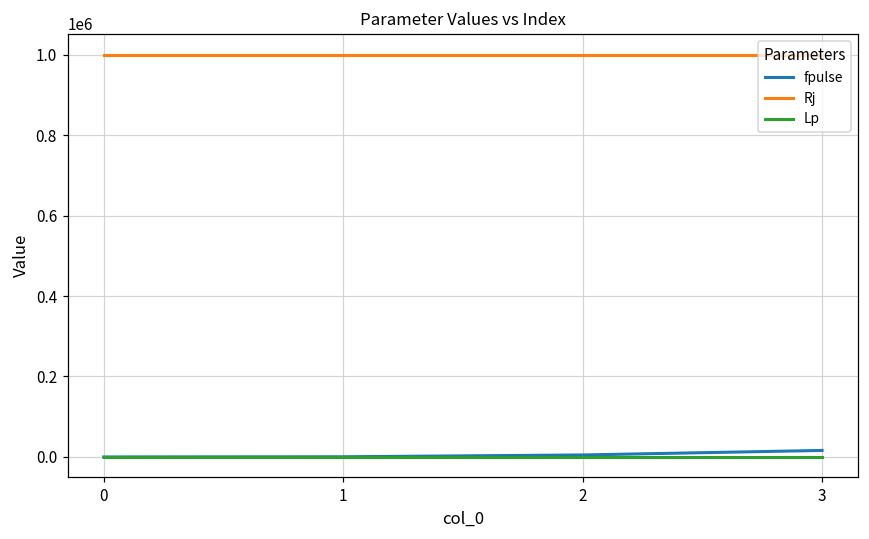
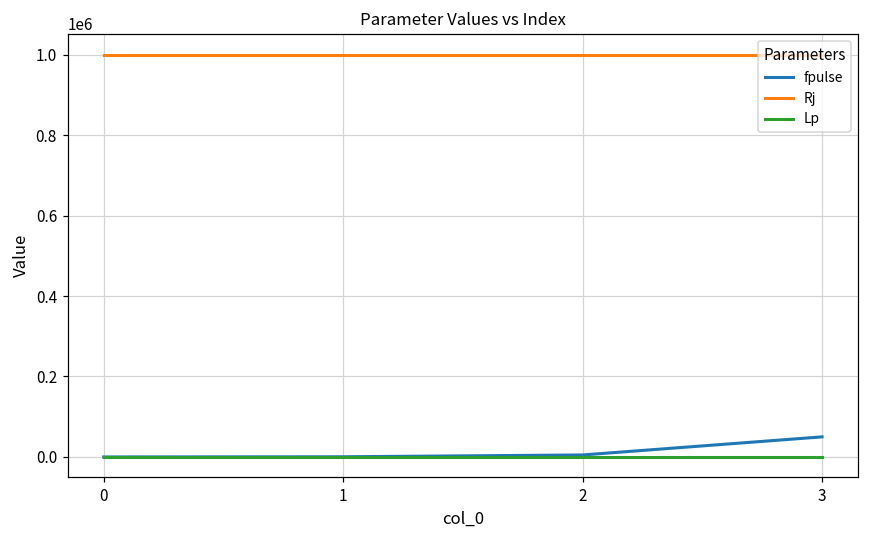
  {
    "fpulse": {
-     "3": 20000
+     "3": 50000
    },
    "Rj": {
      "0": 1000000,
      "1": 1000000,
      "2": 1000000
    },
    "Lp": {
      "3": 0
    }
  }
